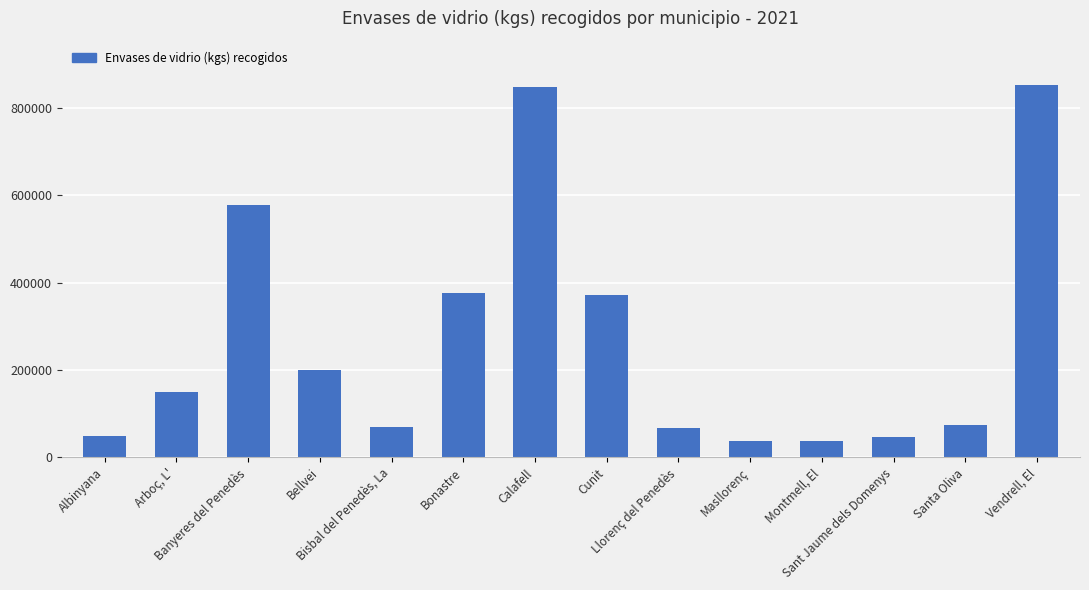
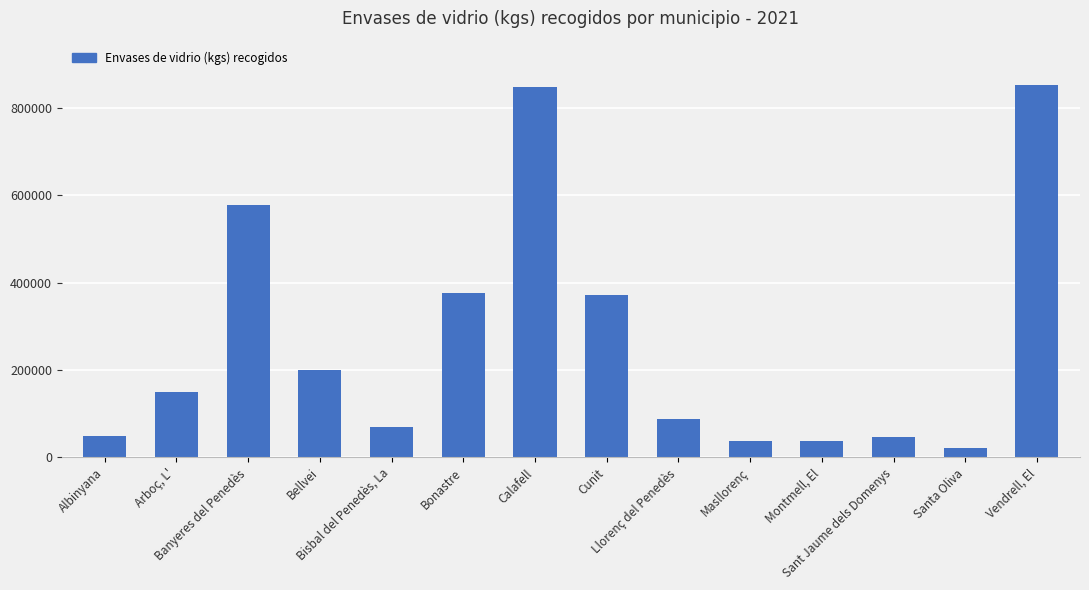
  {
    "Albinyana": 50000,
    "Arboç, L'": 150000,
    "Banyeres del Penedès": 580000,
    "Bellvei": 200000,
    "Bisbal del Penedès, La": 70000,
    "Bonastre": 380000,
    "Calafell": 850000,
    "Cunit": 370000,
-   "Llorenç del Penedès": 70000,
+   "Llorenç del Penedès": 90000,
    "Masllorenç": 40000,
    "Montmell, El": 40000,
    "Sant Jaume dels Domenys": 50000,
-   "Santa Oliva": 70000,
+   "Santa Oliva": 20000,
    "Vendrell, El": 850000
  }
